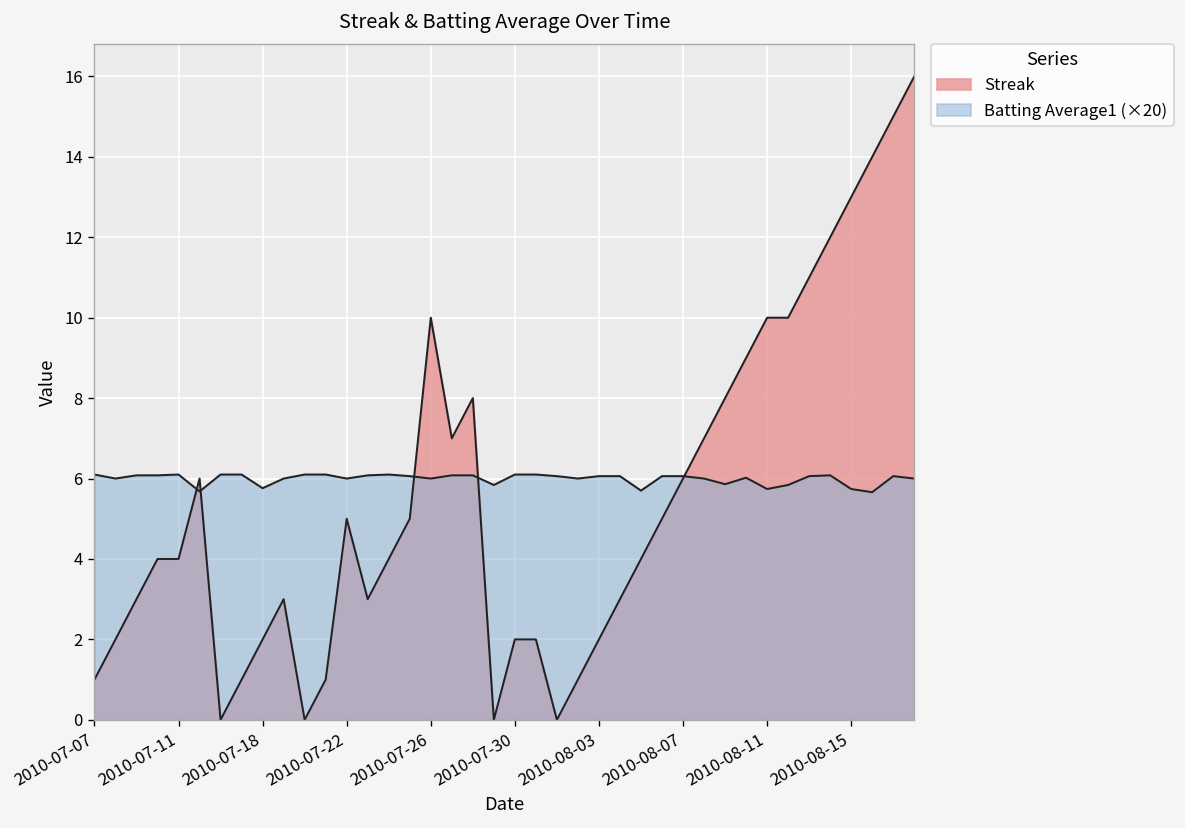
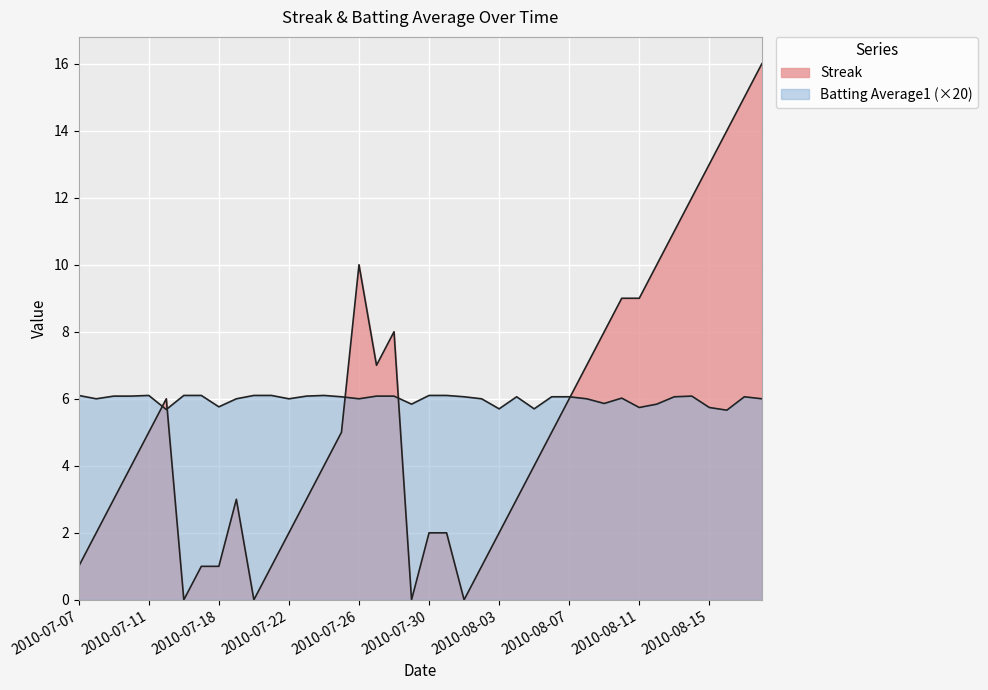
  {
    "Streak": {
      "2010-07-07": 1,
-     "2010-07-11": 4,
-     "2010-07-18": 2,
-     "2010-07-22": 5,
+     "2010-07-11": 5,
+     "2010-07-18": 1,
+     "2010-07-22": 2,
      "2010-07-26": 10,
      "2010-07-30": 2,
      "2010-08-03": 2,
-     "2010-08-11": 10,
+     "2010-08-11": 9,
      "2010-08-15": 13
    },
    "Batting Average1 (×20)": {
      "2010-07-07": 6.1,
      "2010-07-11": 6.1,
      "2010-07-18": 5.8,
      "2010-07-22": 6.0,
      "2010-07-26": 6.0,
      "2010-07-30": 6.1,
-     "2010-08-03": 6.1,
+     "2010-08-03": 5.7,
      "2010-08-11": 5.7,
      "2010-08-15": 5.7
    }
  }
